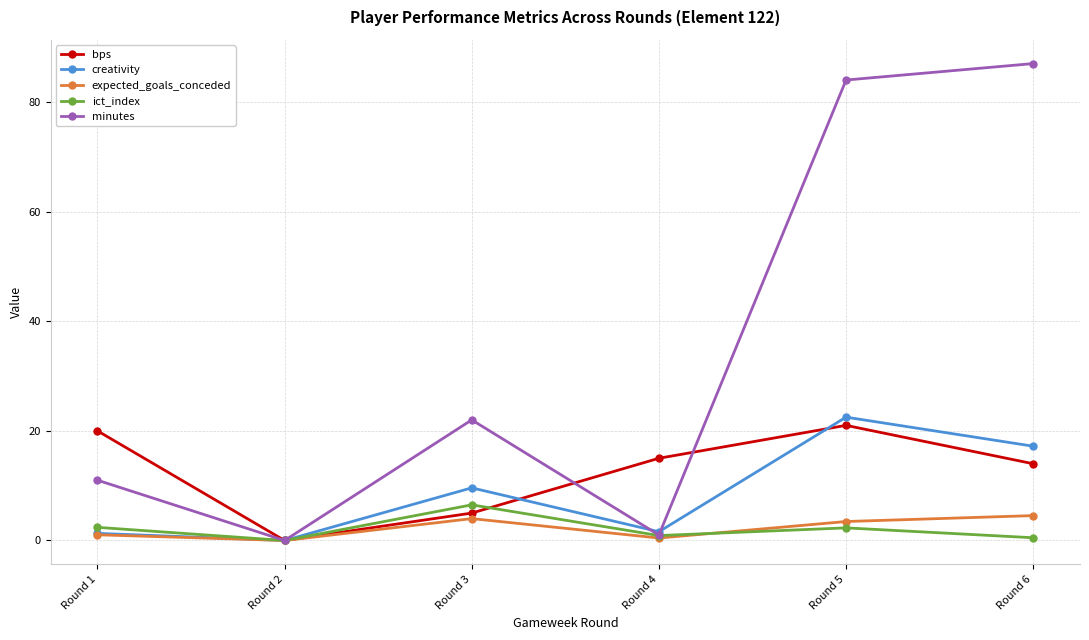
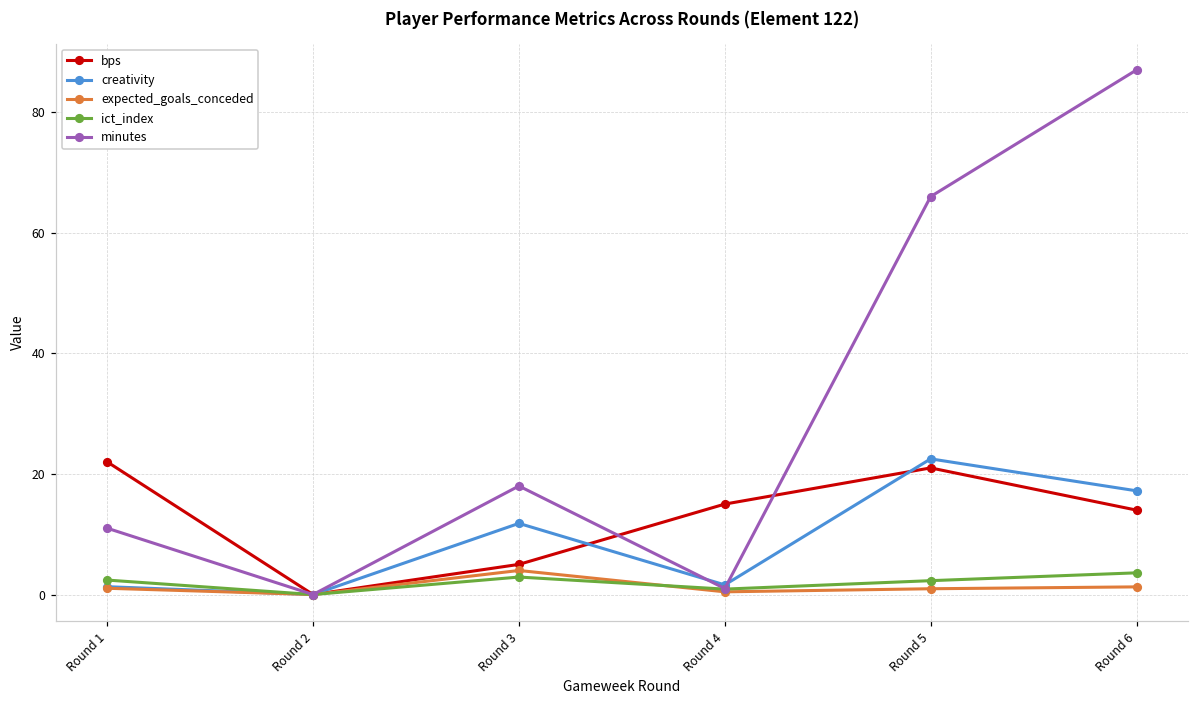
  {
    "bps": {
-     "Round 1": 20,
+     "Round 1": 22,
      "Round 3": 5,
      "Round 4": 15,
      "Round 5": 21,
      "Round 6": 14
    },
    "creativity": {
-     "Round 3": 10,
+     "Round 3": 12,
      "Round 4": 2,
      "Round 5": 23,
      "Round 6": 17
    },
    "expected_goals_conceded": {
      "Round 3": 4,
-     "Round 5": 3,
-     "Round 6": 5
+     "Round 5": 1,
+     "Round 6": 1
    },
    "ict_index": {
      "Round 1": 2,
-     "Round 3": 7,
+     "Round 3": 3,
      "Round 5": 2,
-     "Round 6": 1
+     "Round 6": 4
    },
    "minutes": {
      "Round 1": 11,
-     "Round 3": 22,
-     "Round 5": 84,
+     "Round 3": 18,
+     "Round 5": 66,
      "Round 6": 87
    }
  }
